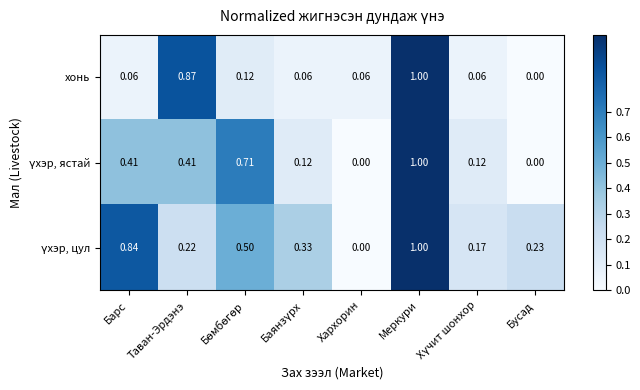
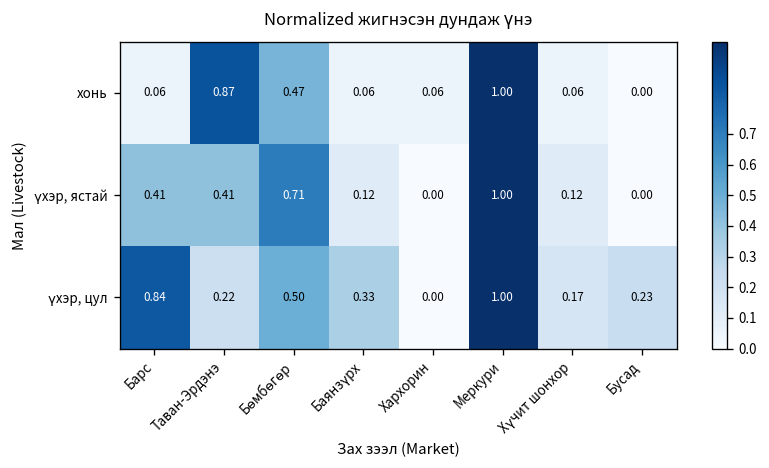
  {
    "хонь": {
      "Барс": 0.06,
      "Таван-Эрдэнэ": 0.87,
-     "Бөмбөгөр": 0.12,
+     "Бөмбөгөр": 0.47,
      "Баянзүрх": 0.06,
      "Хархорин": 0.06,
      "Меркури": 1.00,
      "Хүчит шонхор": 0.06,
      "Бусад": 0.00
    },
    "үхэр, ястай": {
      "Барс": 0.41,
      "Таван-Эрдэнэ": 0.41,
      "Бөмбөгөр": 0.71,
      "Баянзүрх": 0.12,
      "Хархорин": 0.00,
      "Меркури": 1.00,
      "Хүчит шонхор": 0.12,
      "Бусад": 0.00
    },
    "үхэр, цул": {
      "Барс": 0.84,
      "Таван-Эрдэнэ": 0.22,
      "Бөмбөгөр": 0.50,
      "Баянзүрх": 0.33,
      "Хархорин": 0.00,
      "Меркури": 1.00,
      "Хүчит шонхор": 0.17,
      "Бусад": 0.23
    }
  }
